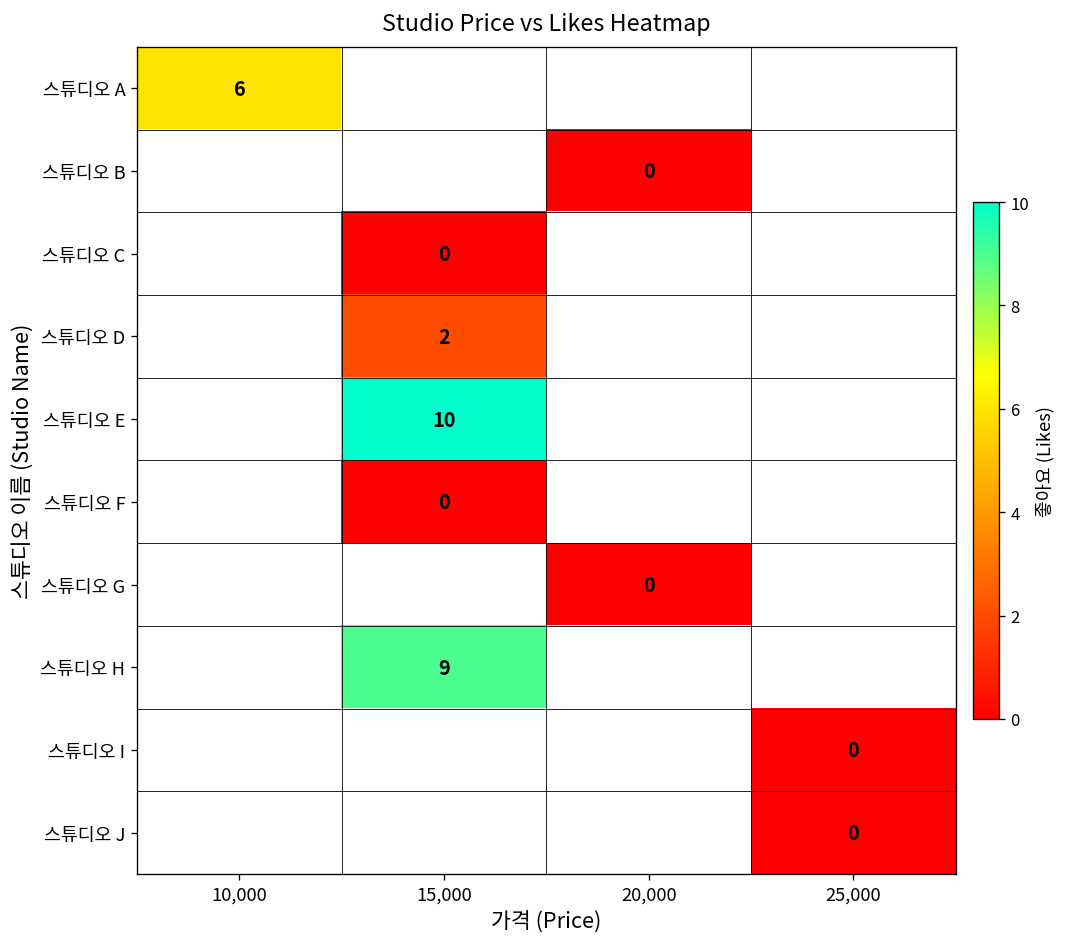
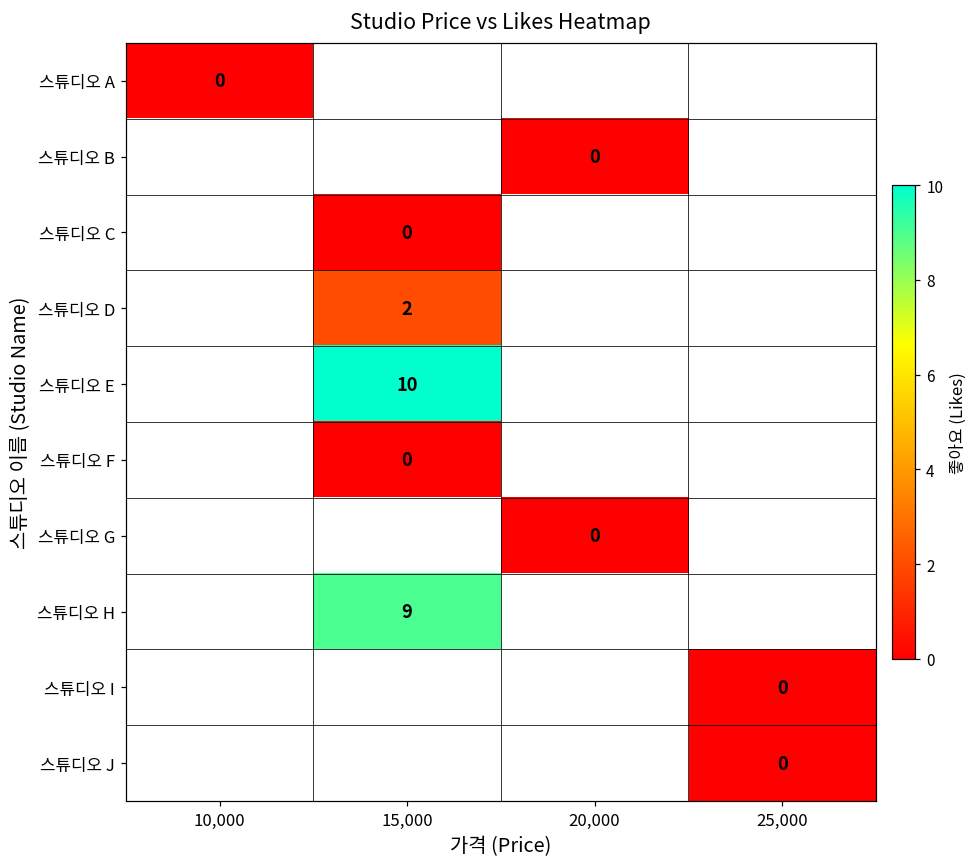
  {
    "스튜디오 A": {
-     "10,000": 6
+     "10,000": 0
    },
    "스튜디오 B": {
      "20,000": 0
    },
    "스튜디오 C": {
      "15,000": 0
    },
    "스튜디오 D": {
      "15,000": 2
    },
    "스튜디오 E": {
      "15,000": 10
    },
    "스튜디오 F": {
      "15,000": 0
    },
    "스튜디오 G": {
      "20,000": 0
    },
    "스튜디오 H": {
      "15,000": 9
    },
    "스튜디오 I": {
      "25,000": 0
    },
    "스튜디오 J": {
      "25,000": 0
    }
  }
